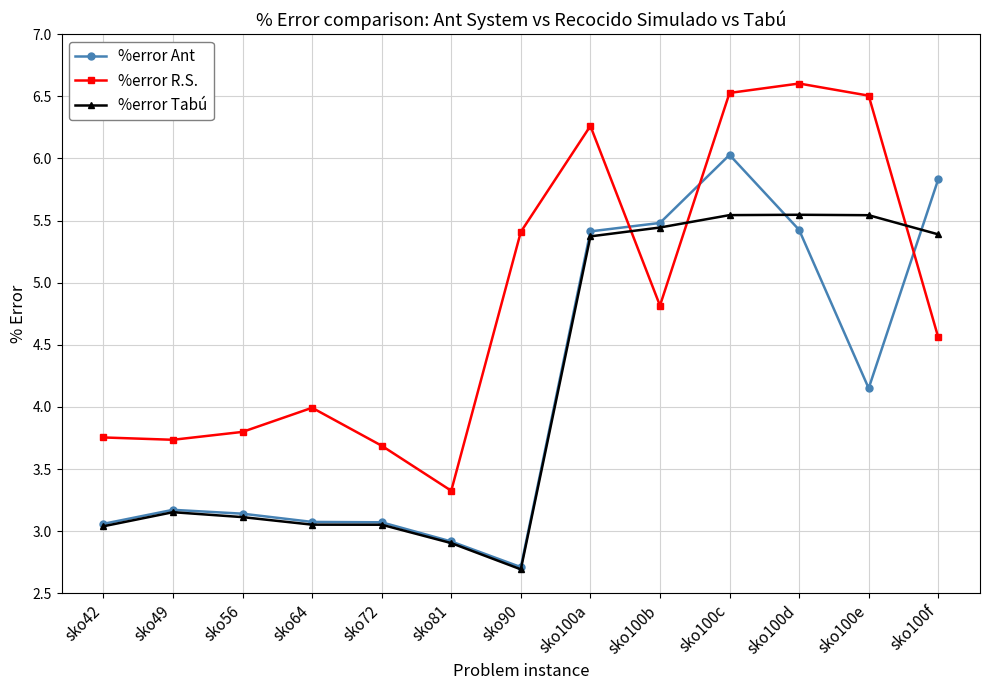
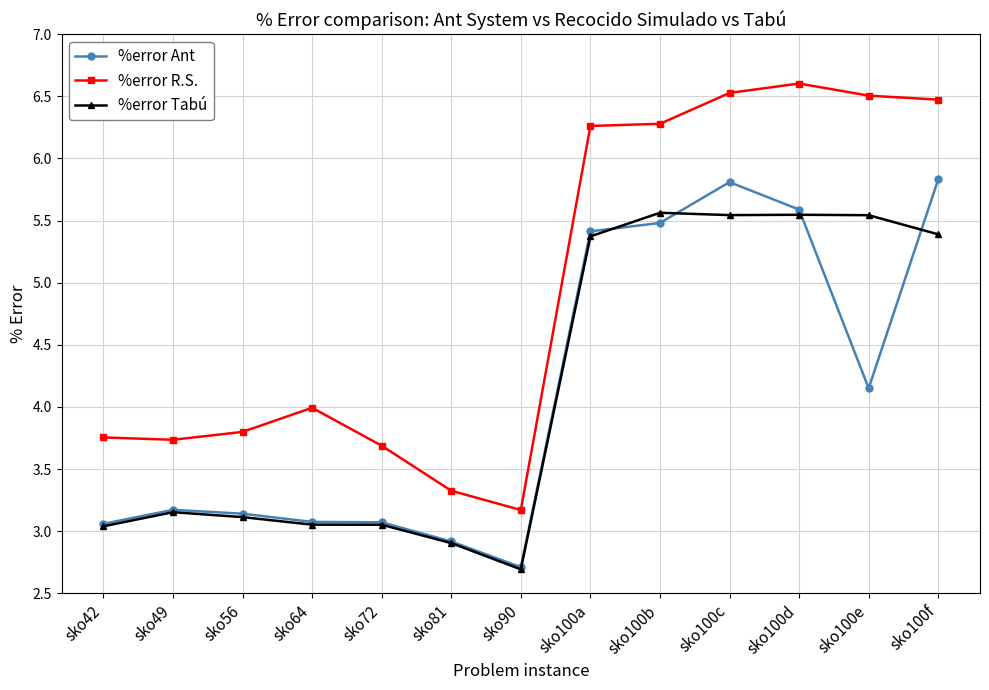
  {
    "%error Ant": {
      "sko56": 3.14,
      "sko64": 3.08,
      "sko100a": 5.41,
      "sko100b": 5.48,
-     "sko100c": 6.03,
-     "sko100d": 5.43,
+     "sko100c": 5.81,
+     "sko100d": 5.59,
      "sko100e": 4.15,
      "sko100f": 5.83
    },
    "%error R.S.": {
      "sko42": 3.75,
      "sko49": 3.74,
      "sko56": 3.80,
      "sko64": 3.99,
      "sko72": 3.69,
      "sko81": 3.33,
-     "sko90": 5.41,
+     "sko90": 3.17,
      "sko100a": 6.26,
-     "sko100b": 4.82,
+     "sko100b": 6.28,
      "sko100c": 6.53,
      "sko100d": 6.60,
      "sko100e": 6.51,
-     "sko100f": 4.56
+     "sko100f": 6.47
    },
    "%error Tabú": {
      "sko56": 3.11,
      "sko64": 3.05,
      "sko100a": 5.37,
-     "sko100b": 5.44,
+     "sko100b": 5.56,
      "sko100c": 5.54,
      "sko100d": 5.55,
      "sko100e": 5.54,
      "sko100f": 5.39
    }
  }
